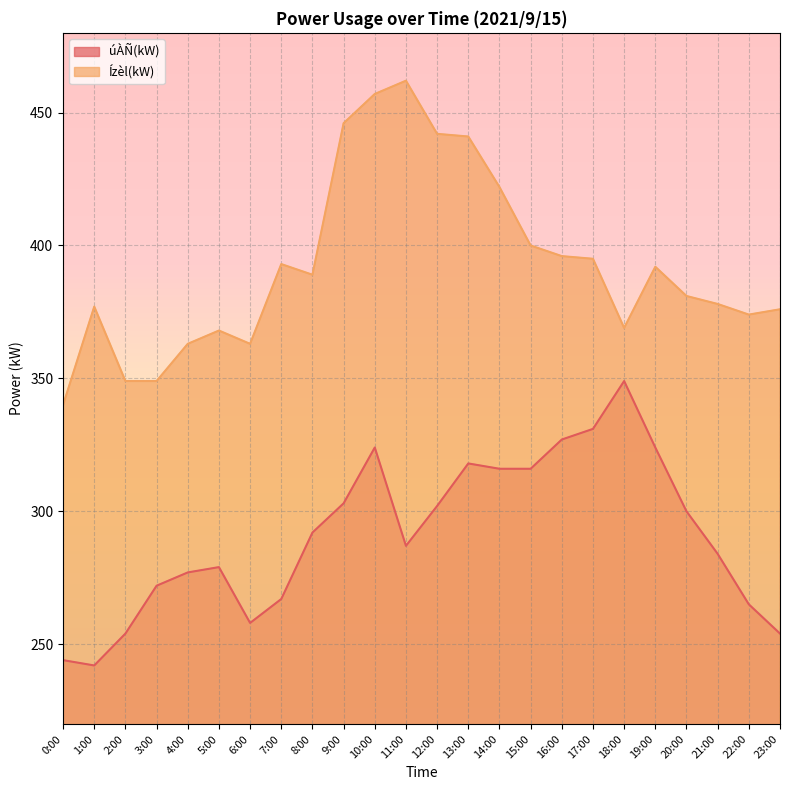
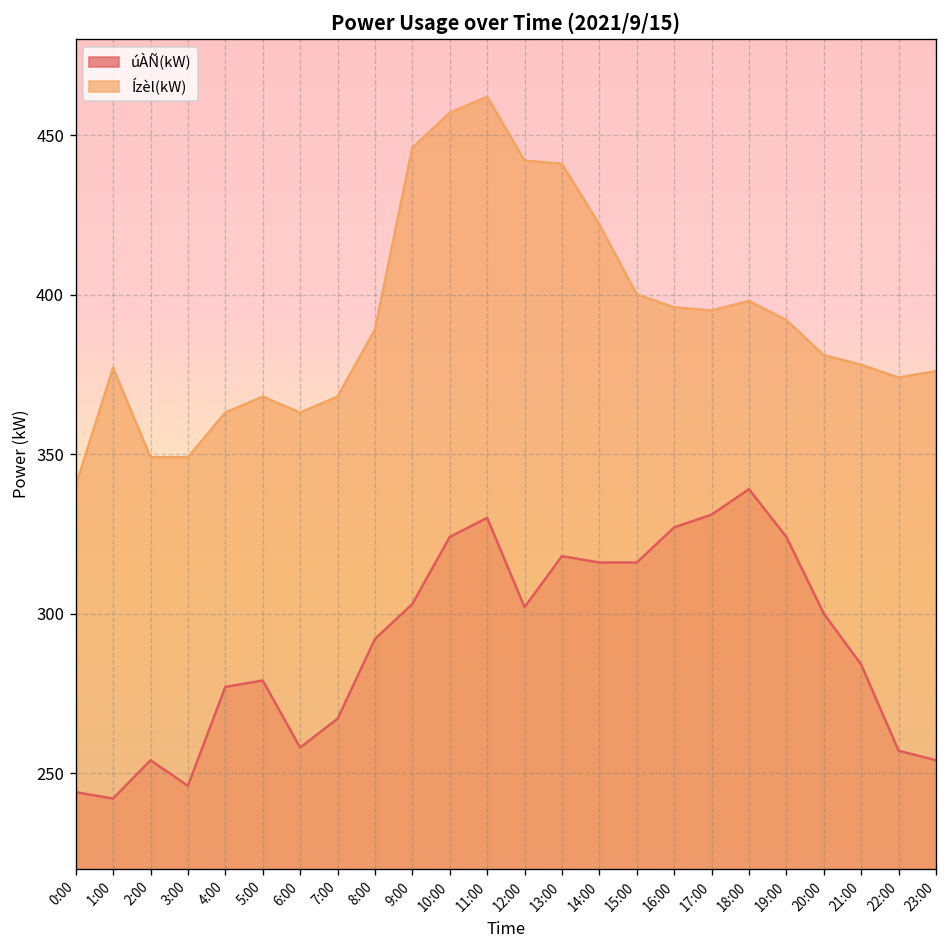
  {
    "úÀÑ(kW)": {
      "0:00": 244,
      "1:00": 242,
      "2:00": 254,
-     "3:00": 272,
+     "3:00": 246,
      "4:00": 277,
      "5:00": 279,
      "6:00": 258,
      "7:00": 267,
      "8:00": 292,
      "9:00": 303,
      "10:00": 324,
-     "11:00": 287,
+     "11:00": 330,
      "12:00": 302,
      "13:00": 318,
      "14:00": 316,
      "15:00": 316,
      "16:00": 327,
      "17:00": 331,
-     "18:00": 349,
+     "18:00": 339,
      "19:00": 324,
      "20:00": 300,
      "21:00": 284,
-     "22:00": 265,
+     "22:00": 257,
      "23:00": 254
    },
    "Ízèl(kW)": {
      "0:00": 340,
      "1:00": 377,
      "2:00": 349,
      "3:00": 349,
      "4:00": 363,
      "5:00": 368,
      "6:00": 363,
-     "7:00": 393,
+     "7:00": 368,
      "8:00": 389,
      "9:00": 446,
      "10:00": 457,
      "11:00": 462,
      "12:00": 442,
      "13:00": 441,
      "14:00": 422,
      "15:00": 400,
      "16:00": 396,
      "17:00": 395,
-     "18:00": 369,
+     "18:00": 398,
      "19:00": 392,
      "20:00": 381,
      "21:00": 378,
      "22:00": 374,
      "23:00": 376
    }
  }
